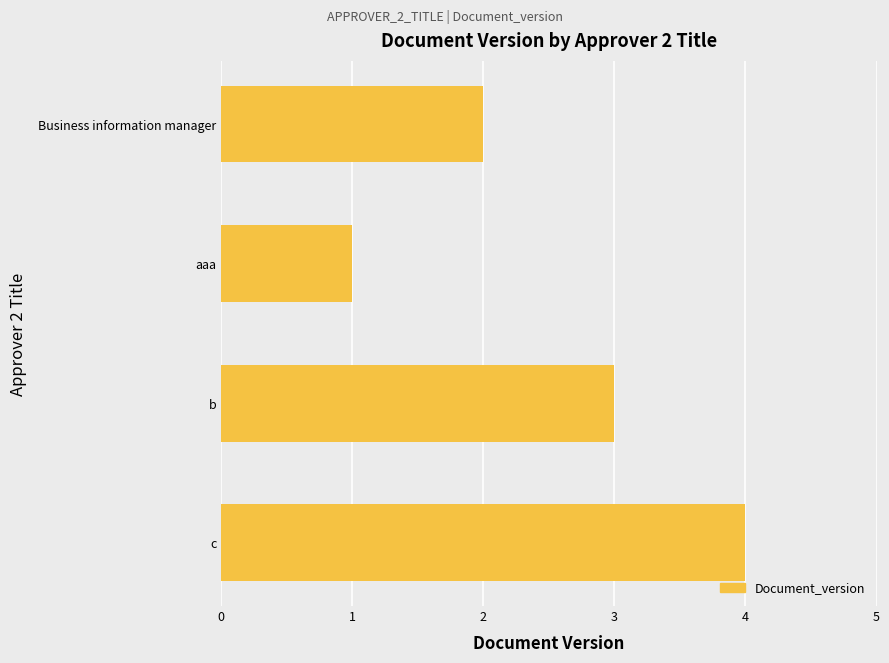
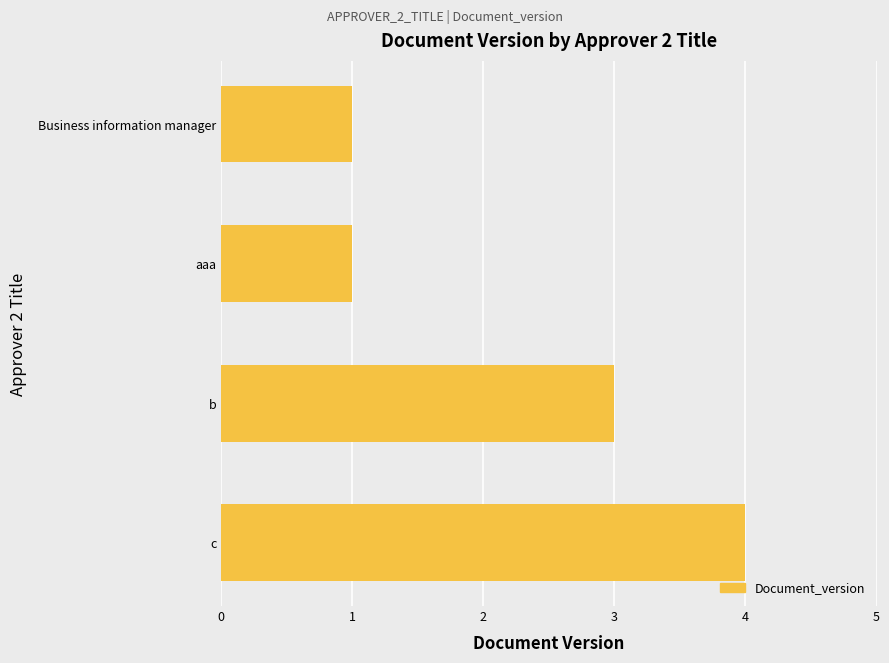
  {
-   "Business information manager": 2,
+   "Business information manager": 1,
    "aaa": 1,
    "b": 3,
    "c": 4
  }
